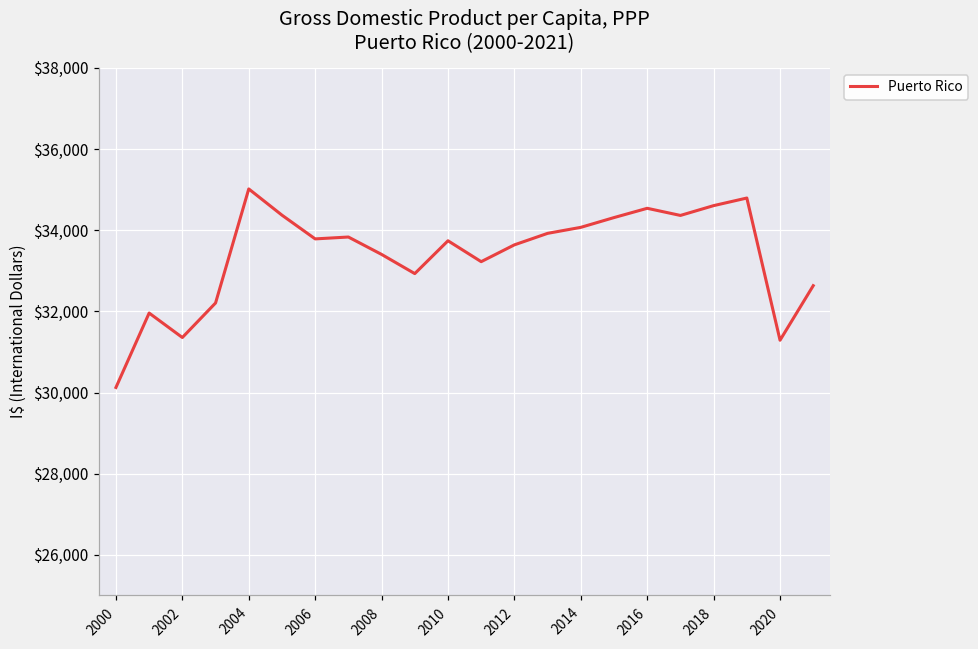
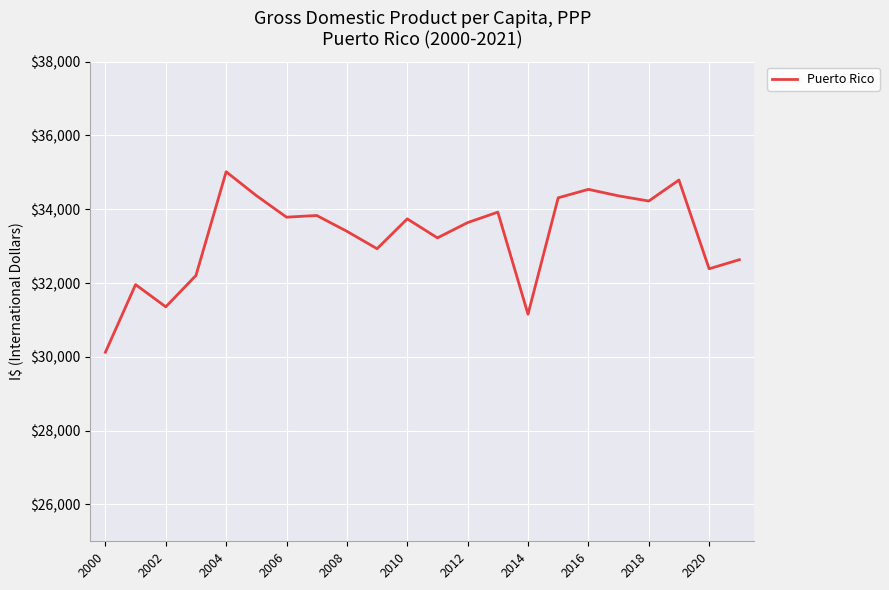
  {
    "2000": "$30,100",
    "2002": "$31,400",
    "2004": "$35,000",
    "2006": "$33,800",
    "2008": "$33,400",
    "2010": "$33,700",
    "2012": "$33,600",
-   "2014": "$34,100",
+   "2014": "$31,200",
    "2016": "$34,500",
-   "2018": "$34,600",
-   "2020": "$31,300"
+   "2018": "$34,200",
+   "2020": "$32,400"
  }
